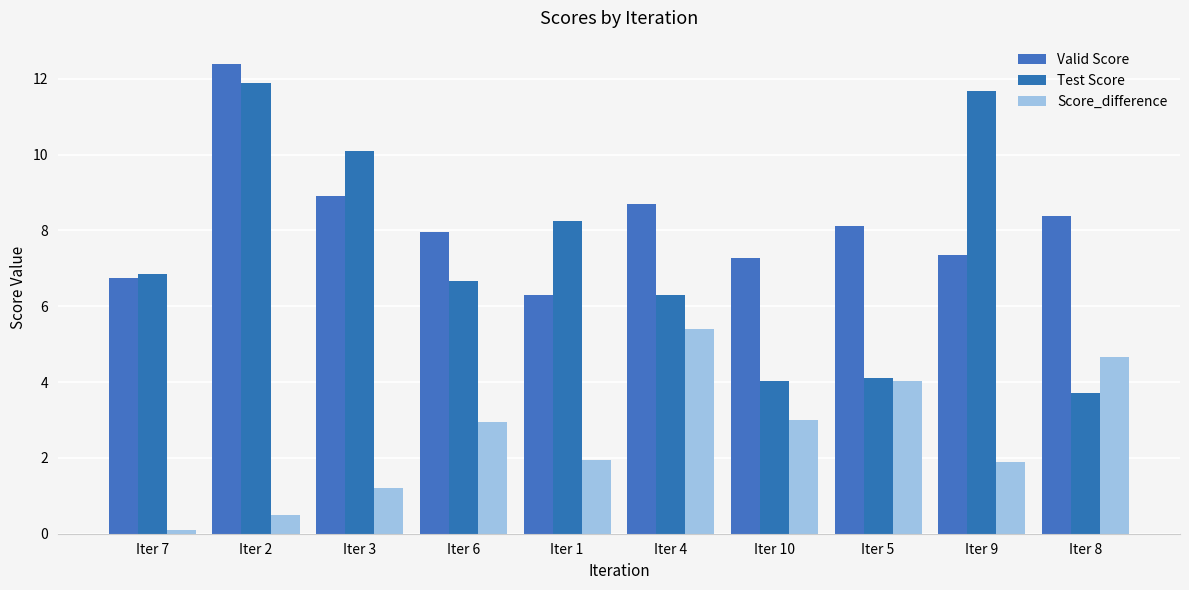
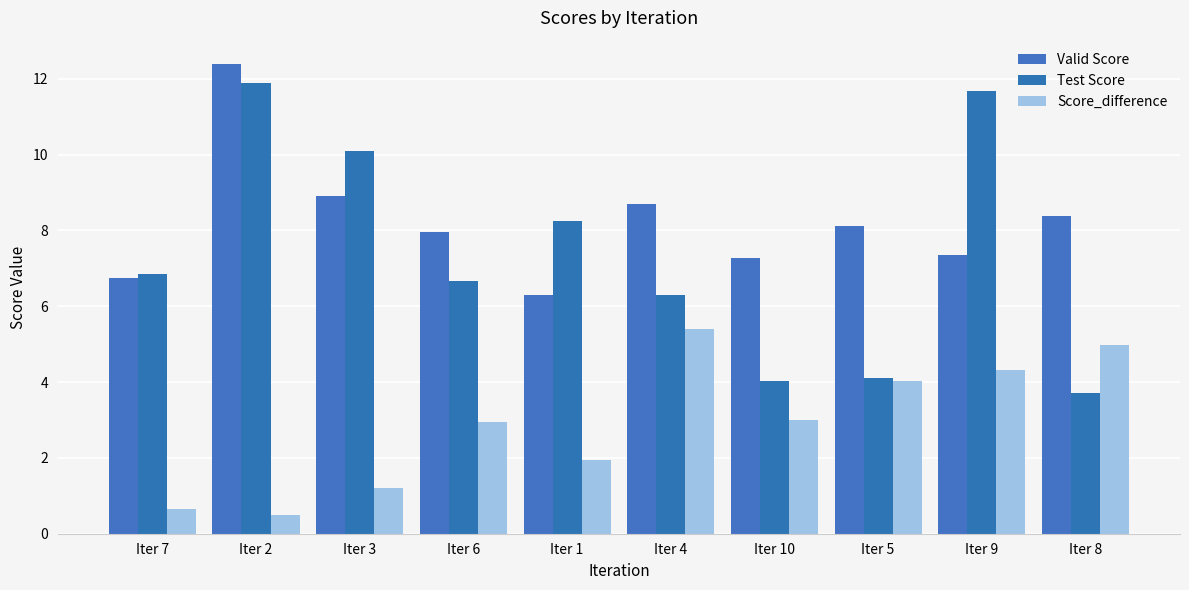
  {
    "Score_difference": {
-     "Iter 7": 0.1,
+     "Iter 7": 0.7,
      "Iter 2": 0.5,
      "Iter 3": 1.2,
      "Iter 6": 2.9,
      "Iter 1": 2.0,
      "Iter 4": 5.4,
      "Iter 10": 3.0,
      "Iter 5": 4.0,
-     "Iter 9": 1.9,
-     "Iter 8": 4.7
+     "Iter 9": 4.3,
+     "Iter 8": 5.0
    }
  }
